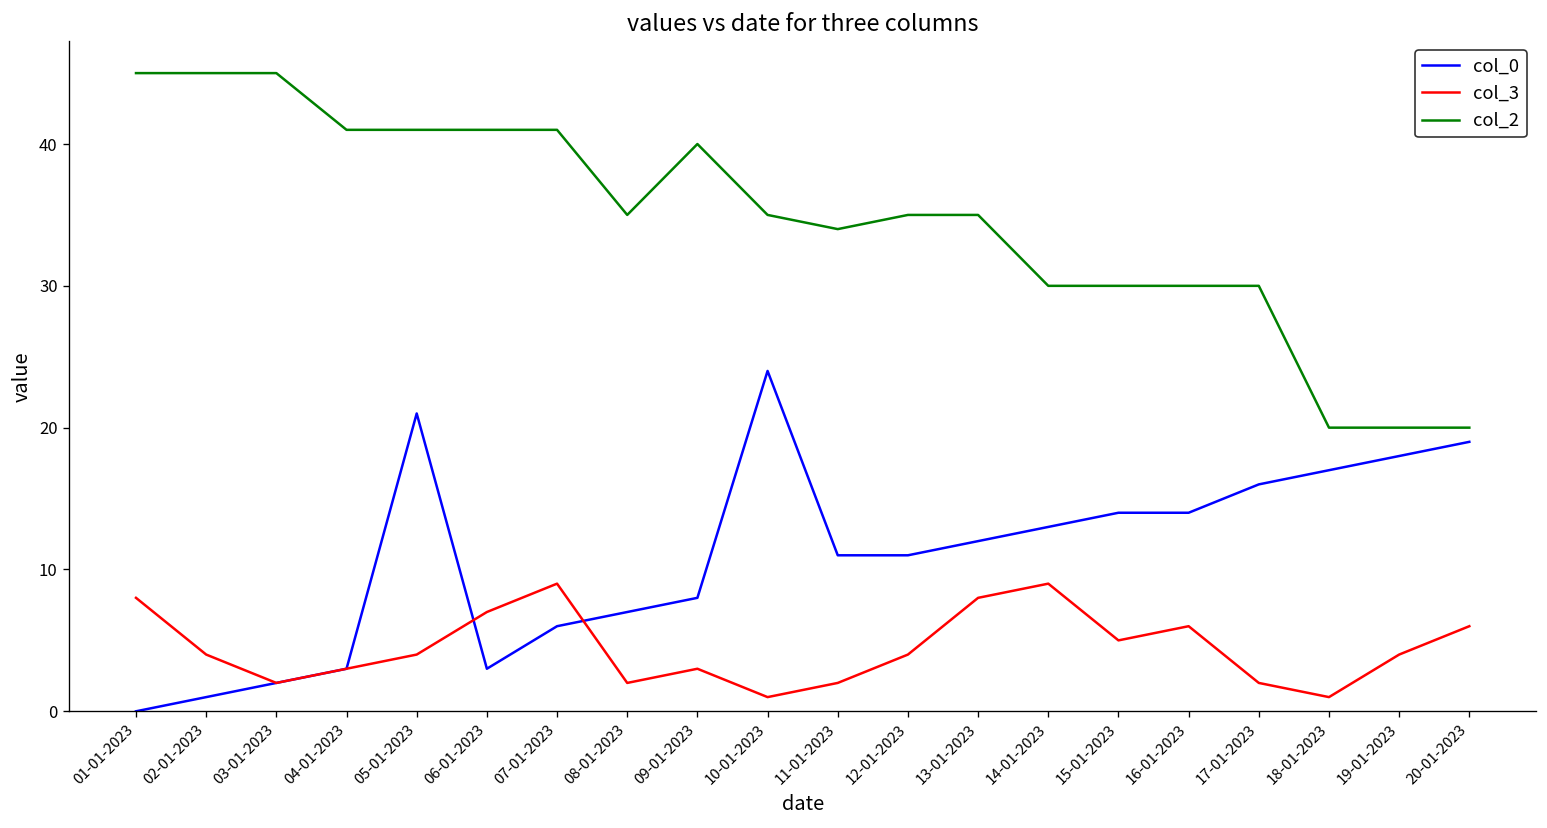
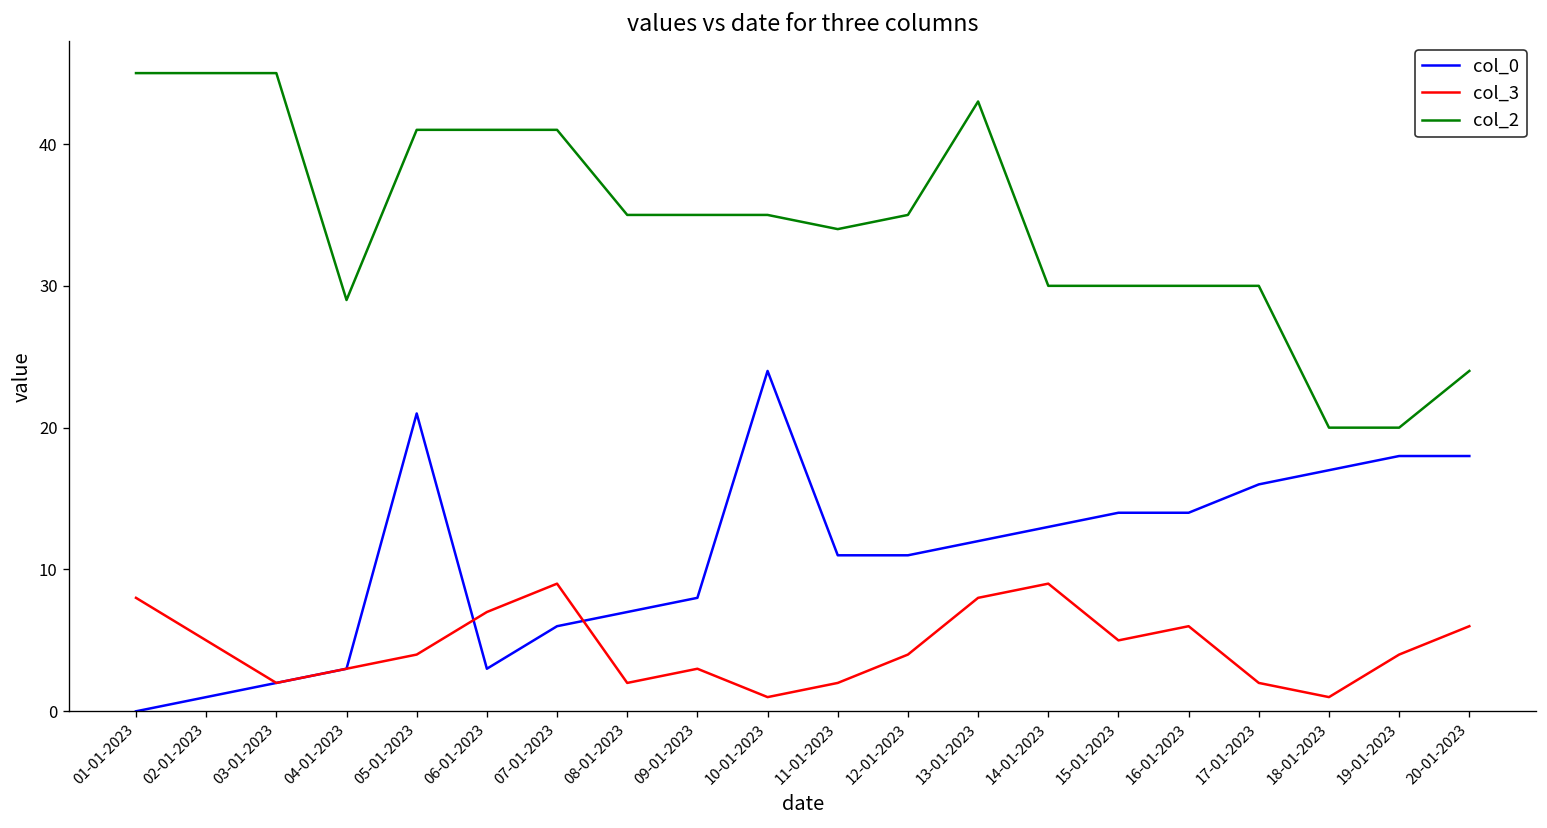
  {
    "col_0": {
      "01-01-2023": 0,
      "02-01-2023": 1,
      "05-01-2023": 21,
      "06-01-2023": 3,
      "07-01-2023": 6,
      "08-01-2023": 7,
      "09-01-2023": 8,
      "10-01-2023": 24,
      "11-01-2023": 11,
      "12-01-2023": 11,
      "13-01-2023": 12,
      "14-01-2023": 13,
      "15-01-2023": 14,
      "16-01-2023": 14,
      "17-01-2023": 16,
      "18-01-2023": 17,
      "19-01-2023": 18,
-     "20-01-2023": 19
+     "20-01-2023": 18
    },
    "col_3": {
      "01-01-2023": 8,
-     "02-01-2023": 4,
+     "02-01-2023": 5,
      "05-01-2023": 4,
      "06-01-2023": 7,
      "07-01-2023": 9,
      "08-01-2023": 2,
      "09-01-2023": 3,
      "10-01-2023": 1,
      "11-01-2023": 2,
      "12-01-2023": 4,
      "13-01-2023": 8,
      "14-01-2023": 9,
      "15-01-2023": 5,
      "16-01-2023": 6,
      "17-01-2023": 2,
      "18-01-2023": 1,
      "19-01-2023": 4,
      "20-01-2023": 6
    },
    "col_2": {
      "01-01-2023": 45,
      "02-01-2023": 45,
      "03-01-2023": 45,
-     "04-01-2023": 41,
+     "04-01-2023": 29,
      "05-01-2023": 41,
      "06-01-2023": 41,
      "07-01-2023": 41,
      "08-01-2023": 35,
-     "09-01-2023": 40,
+     "09-01-2023": 35,
      "10-01-2023": 35,
      "11-01-2023": 34,
      "12-01-2023": 35,
-     "13-01-2023": 35,
+     "13-01-2023": 43,
      "14-01-2023": 30,
      "15-01-2023": 30,
      "16-01-2023": 30,
      "17-01-2023": 30,
      "18-01-2023": 20,
      "19-01-2023": 20,
-     "20-01-2023": 20
+     "20-01-2023": 24
    }
  }
